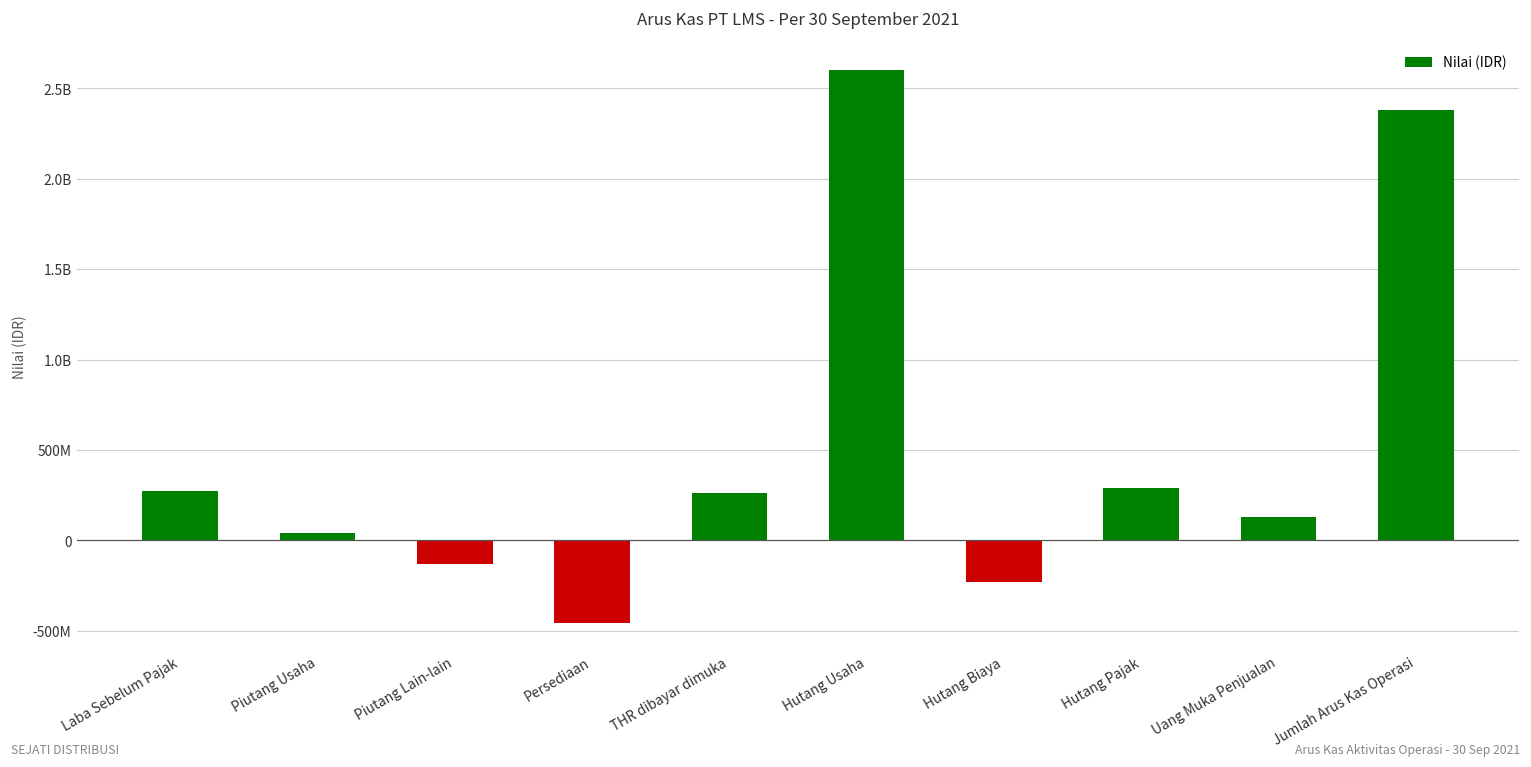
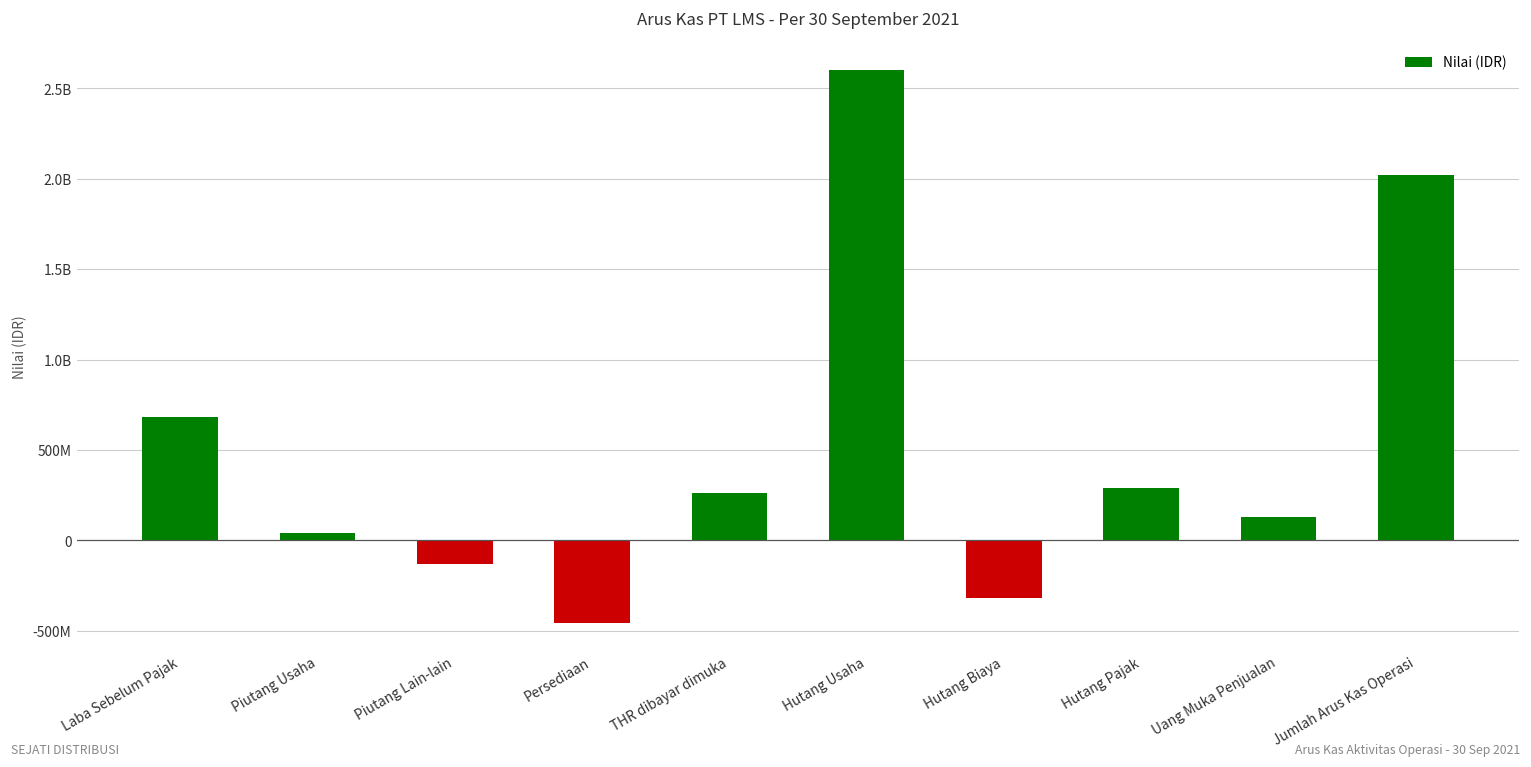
  {
-   "Laba Sebelum Pajak": 270000000,
+   "Laba Sebelum Pajak": 680000000,
    "Piutang Usaha": 40000000,
    "Piutang Lain-lain": -130000000,
    "Persediaan": -460000000,
    "THR dibayar dimuka": 260000000,
    "Hutang Usaha": 2600000000,
-   "Hutang Biaya": -230000000,
+   "Hutang Biaya": -320000000,
    "Hutang Pajak": 290000000,
    "Uang Muka Penjualan": 130000000,
-   "Jumlah Arus Kas Operasi": 2380000000
+   "Jumlah Arus Kas Operasi": 2020000000
  }
